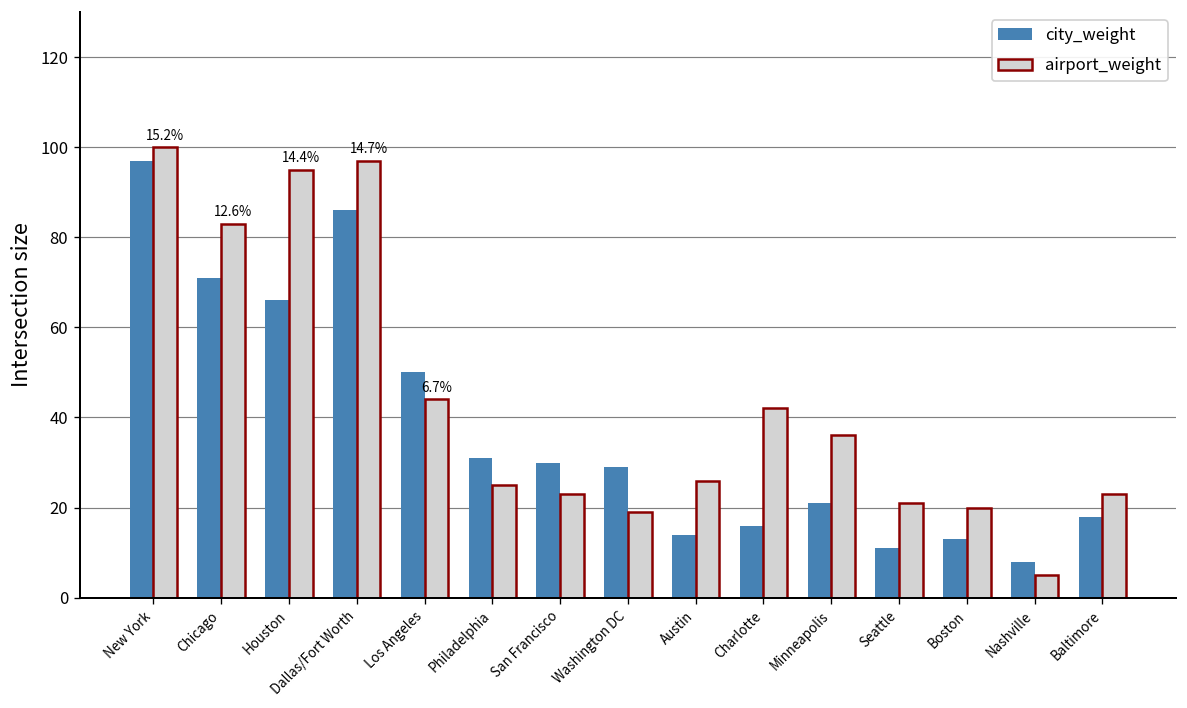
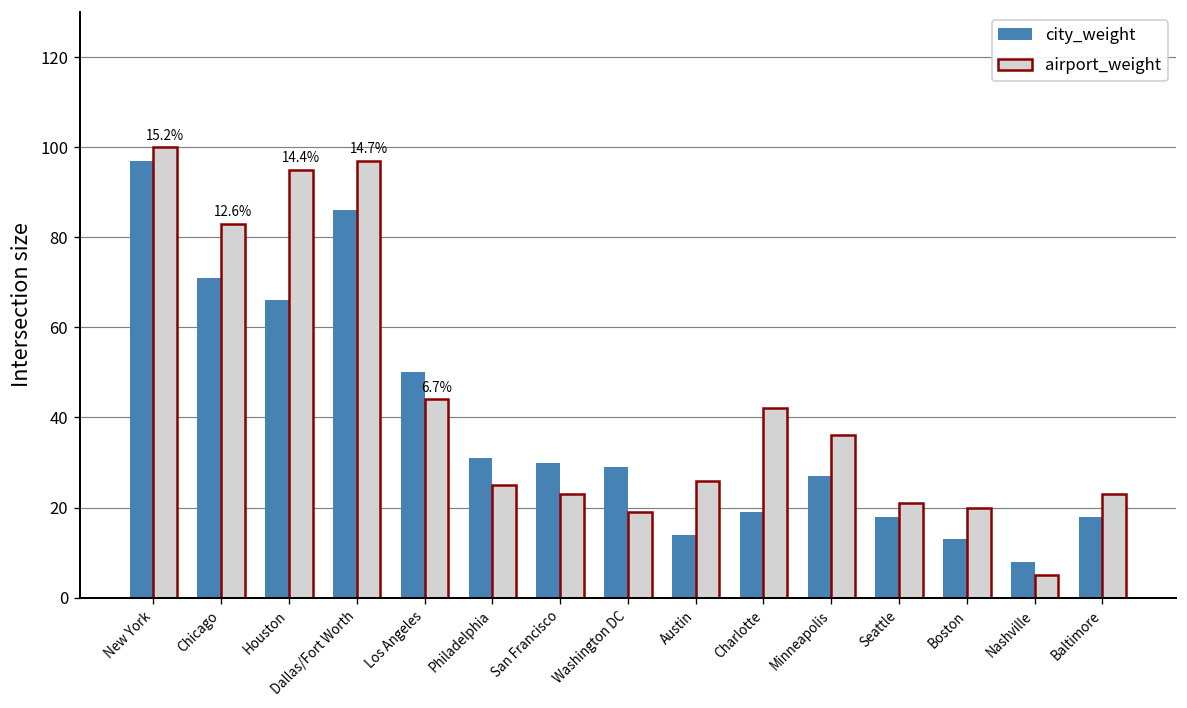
  {
    "city_weight": {
      "New York": 97,
      "Chicago": 71,
      "Houston": 66,
      "Dallas/Fort Worth": 86,
      "Los Angeles": 50,
      "Philadelphia": 31,
      "San Francisco": 30,
      "Washington DC": 29,
      "Austin": 14,
-     "Charlotte": 16,
-     "Minneapolis": 21,
-     "Seattle": 11,
+     "Charlotte": 19,
+     "Minneapolis": 27,
+     "Seattle": 18,
      "Boston": 13,
      "Nashville": 8,
      "Baltimore": 18
    },
    "airport_weight": {
      "Philadelphia": 25,
      "San Francisco": 23,
      "Washington DC": 19,
      "Austin": 26,
      "Charlotte": 42,
      "Minneapolis": 36,
      "Seattle": 21,
      "Boston": 20,
      "Nashville": 5,
      "Baltimore": 23
    }
  }
